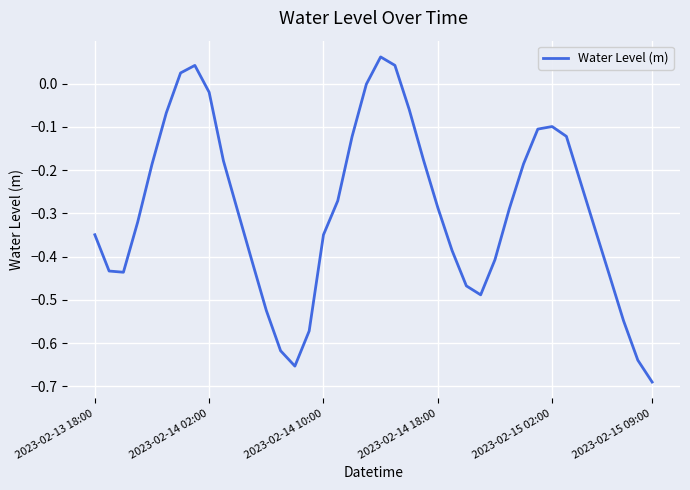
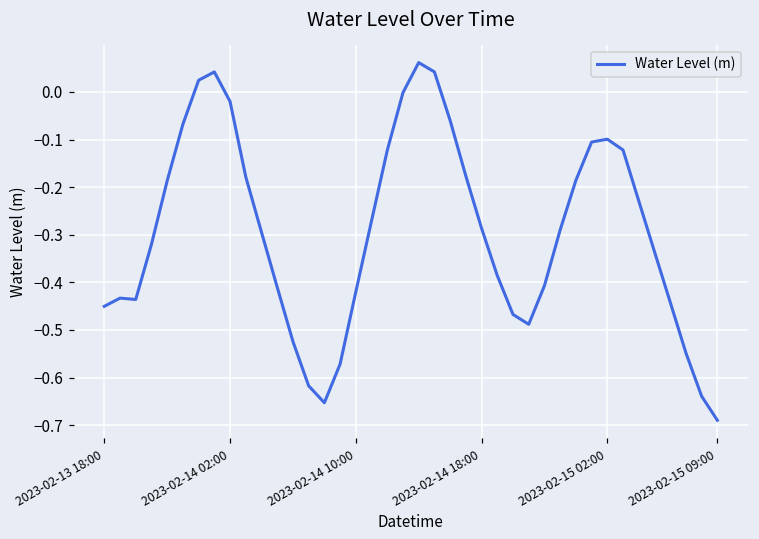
  {
-   "2023-02-13 18:00": -0.35,
+   "2023-02-13 18:00": -0.45,
    "2023-02-14 02:00": -0.02,
-   "2023-02-14 10:00": -0.35,
+   "2023-02-14 10:00": -0.42,
    "2023-02-14 18:00": -0.29,
    "2023-02-15 02:00": -0.10,
    "2023-02-15 09:00": -0.69
  }
